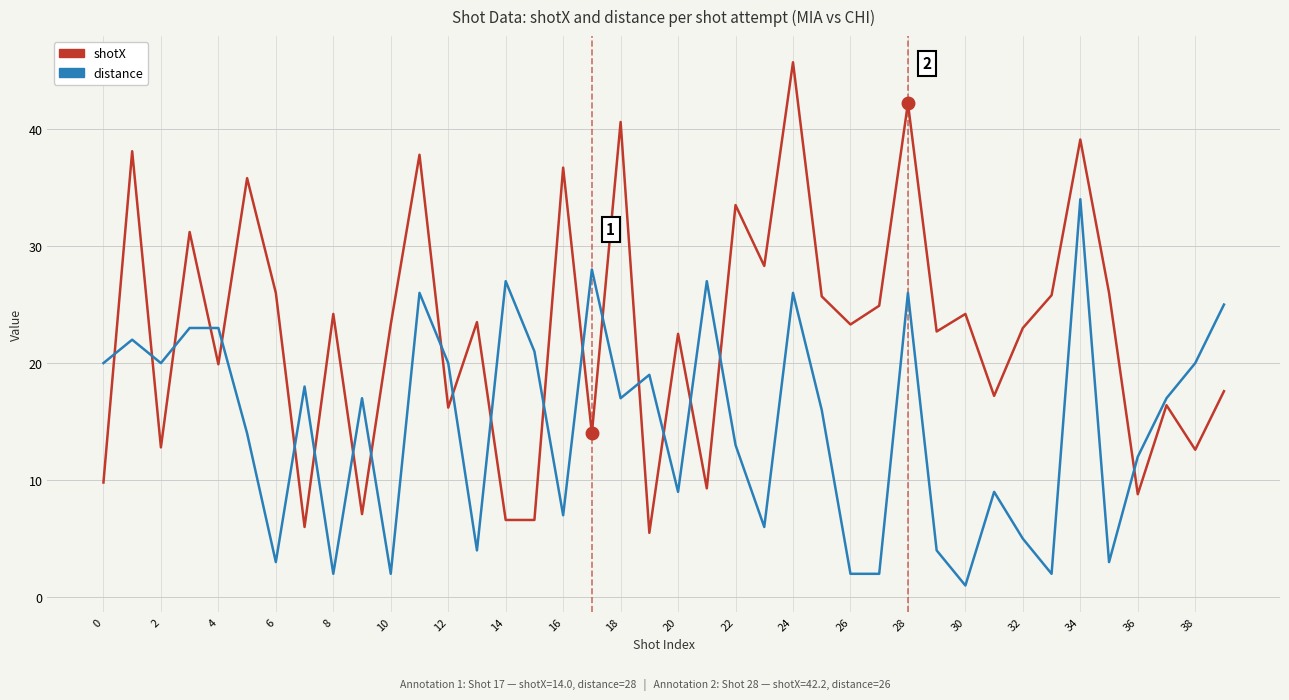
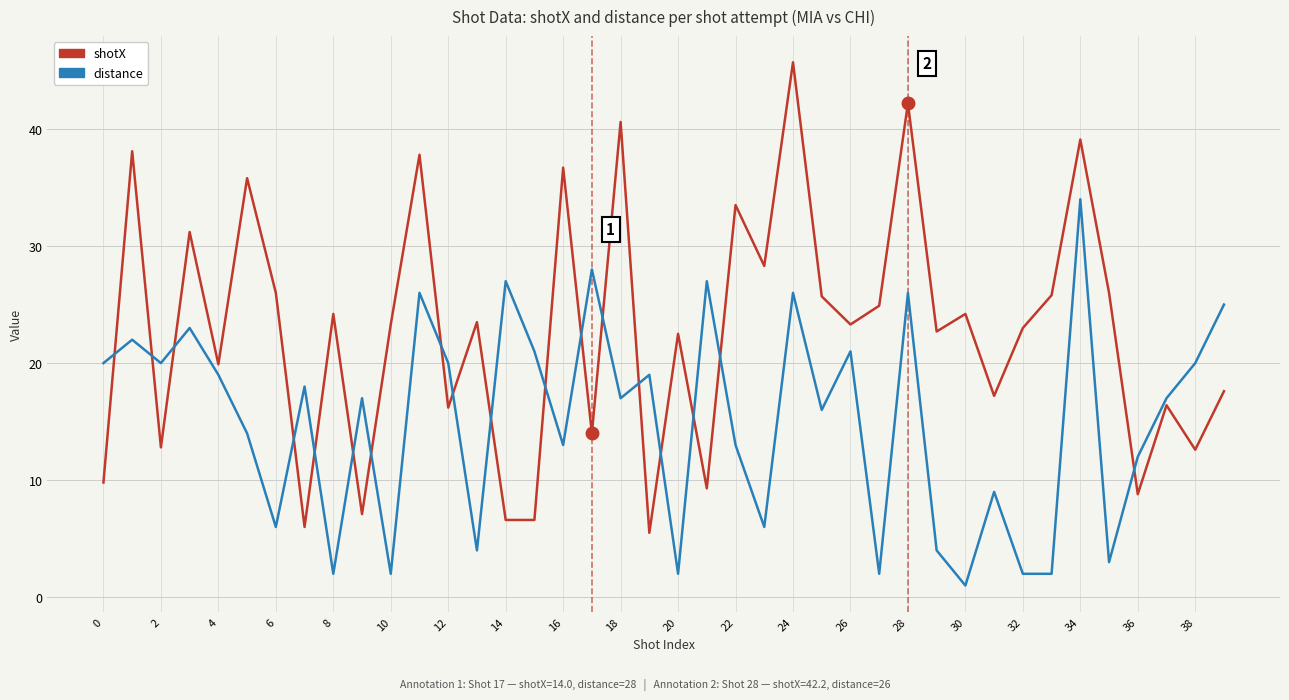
  {
    "distance": {
      "0": 20,
      "2": 20,
-     "4": 23,
-     "6": 3,
+     "4": 19,
+     "6": 6,
      "8": 2,
      "10": 2,
      "12": 20,
      "14": 27,
-     "16": 7,
+     "16": 13,
      "18": 17,
-     "20": 9,
+     "20": 2,
      "22": 13,
      "24": 26,
-     "26": 2,
+     "26": 21,
      "28": 26,
      "30": 1,
-     "32": 5,
+     "32": 2,
      "34": 34,
      "36": 12,
      "38": 20
    }
  }
